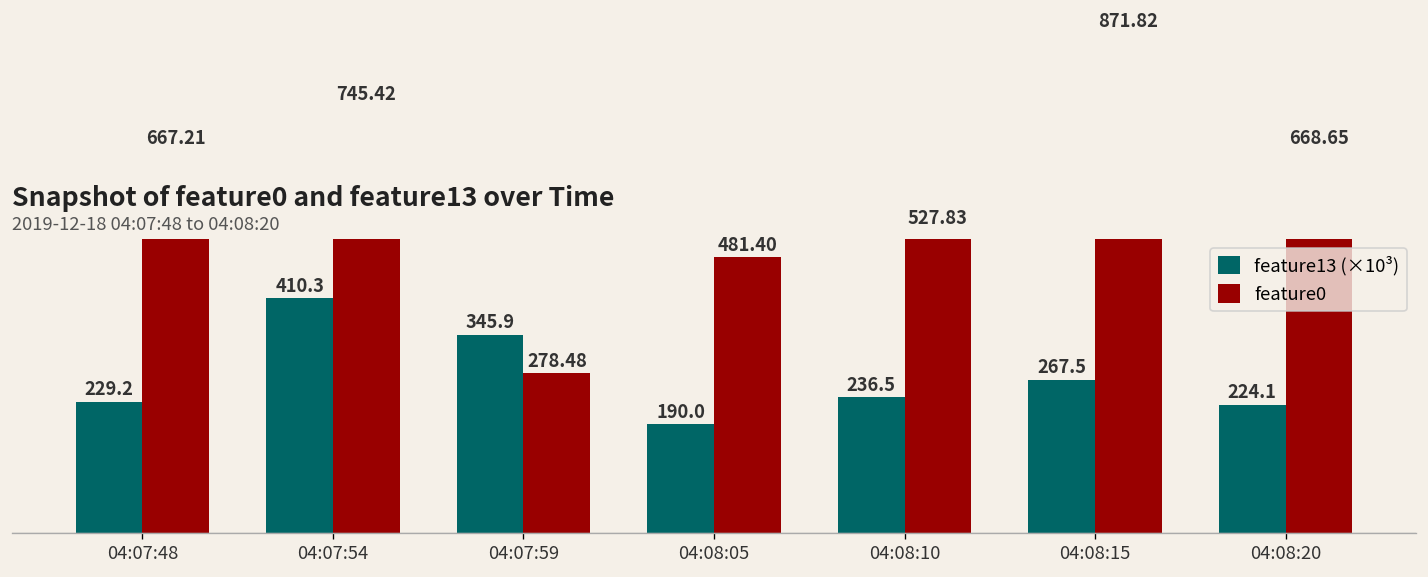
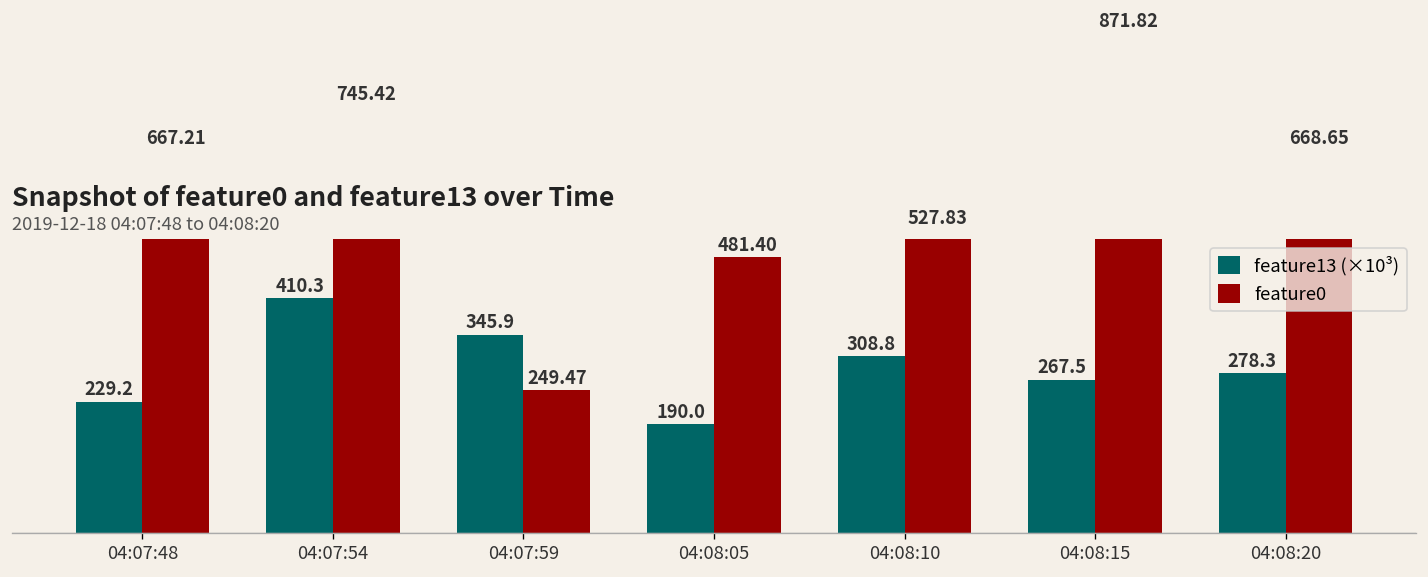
  {
    "feature13 (×10³)": {
      "04:07:48": 229.2,
      "04:07:54": 410.3,
      "04:07:59": 345.9,
      "04:08:05": 190.0,
-     "04:08:10": 236.5,
+     "04:08:10": 308.8,
      "04:08:15": 267.5,
-     "04:08:20": 224.1
+     "04:08:20": 278.3
    },
    "feature0": {
-     "04:07:59": 278.48,
+     "04:07:59": 249.47,
      "04:08:05": 481.40
    }
  }
